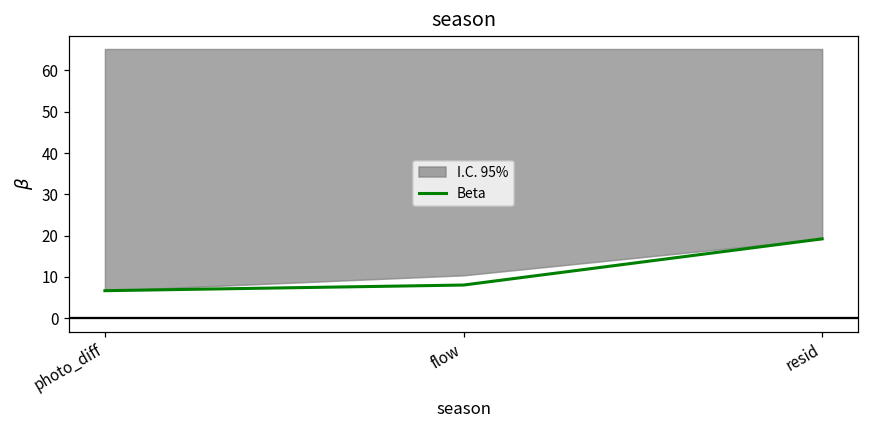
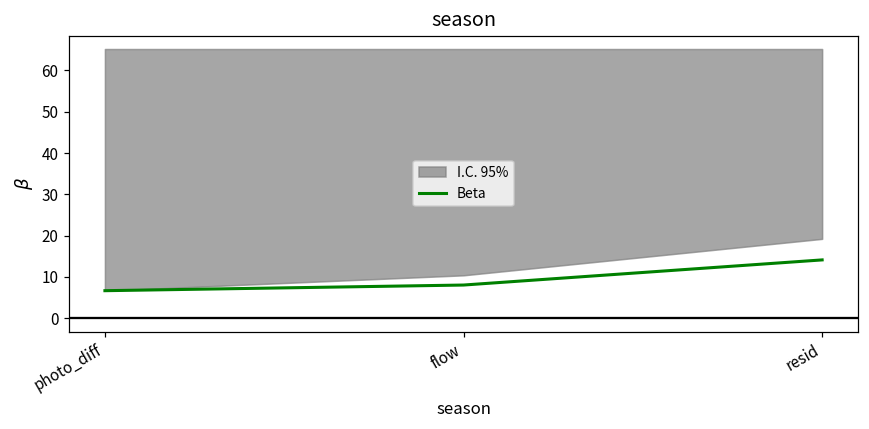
  {
    "Beta": {
      "photo_diff": 7,
      "flow": 8,
-     "resid": 19
+     "resid": 14
    }
  }
